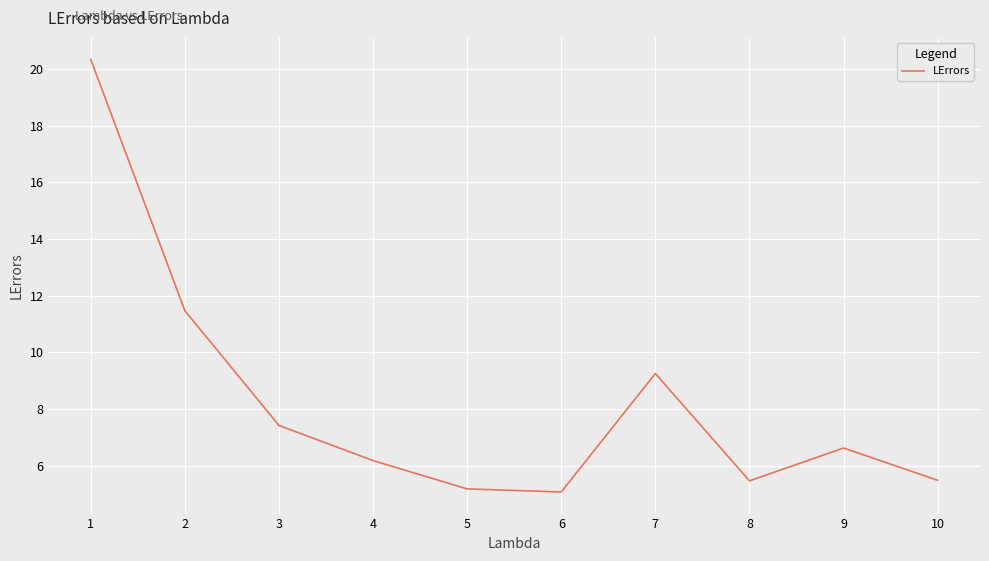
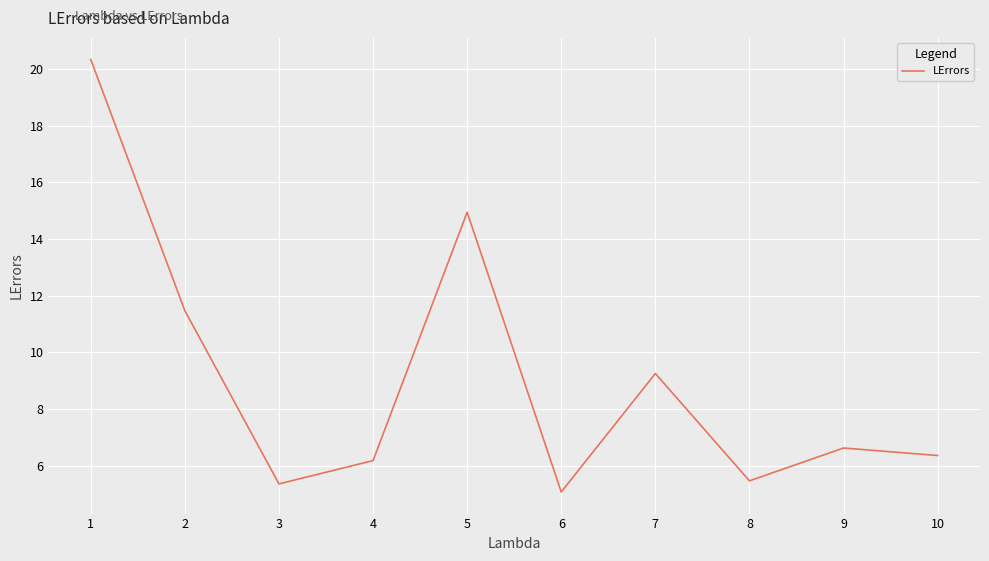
  {
    "1": 20.3,
    "2": 11.5,
-   "3": 7.4,
+   "3": 5.4,
    "4": 6.2,
-   "5": 5.2,
+   "5": 14.9,
    "6": 5.1,
    "7": 9.3,
    "8": 5.5,
    "9": 6.6,
-   "10": 5.5
+   "10": 6.4
  }
